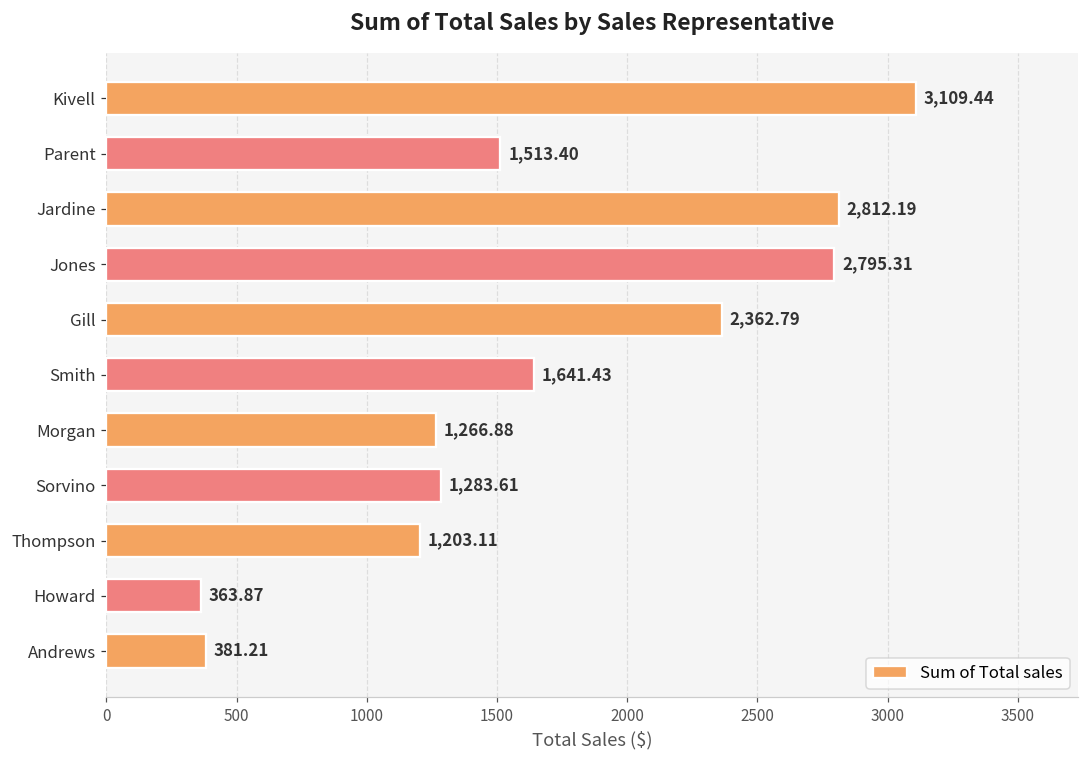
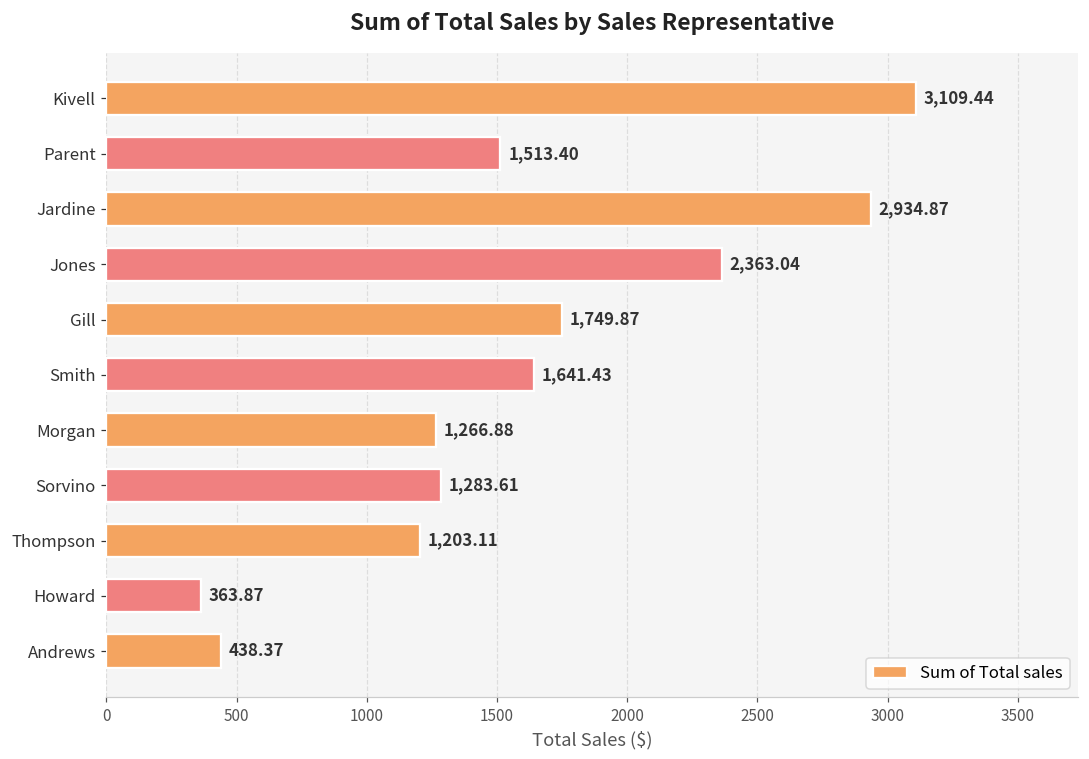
  {
    "Kivell": "3,109.44",
    "Parent": "1,513.40",
-   "Jardine": "2,812.19",
-   "Jones": "2,795.31",
-   "Gill": "2,362.79",
+   "Jardine": "2,934.87",
+   "Jones": "2,363.04",
+   "Gill": "1,749.87",
    "Smith": "1,641.43",
    "Morgan": "1,266.88",
    "Sorvino": "1,283.61",
    "Thompson": "1,203.11",
    "Howard": "363.87",
-   "Andrews": "381.21"
+   "Andrews": "438.37"
  }
